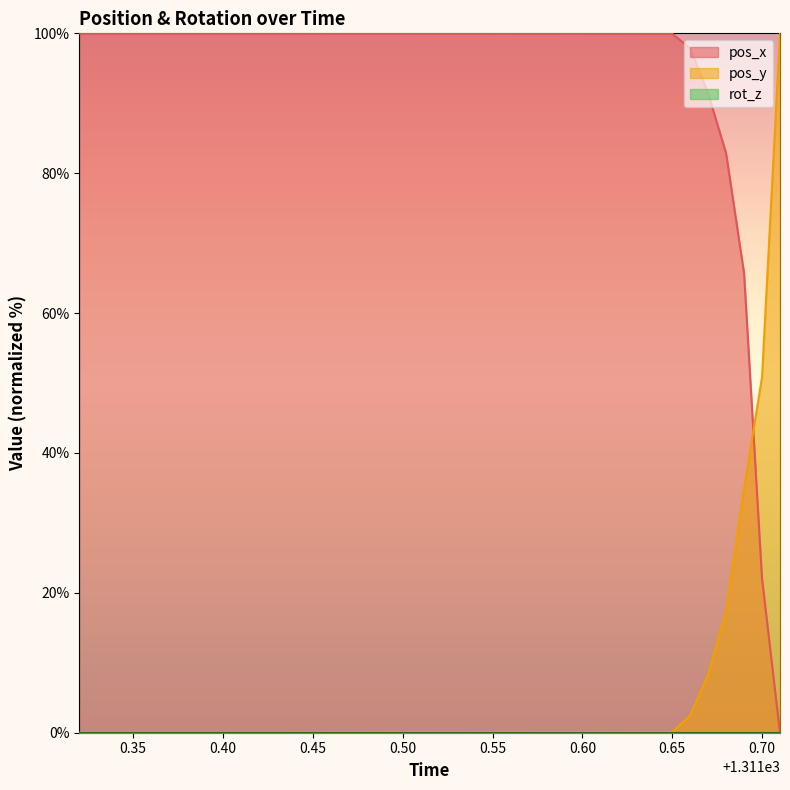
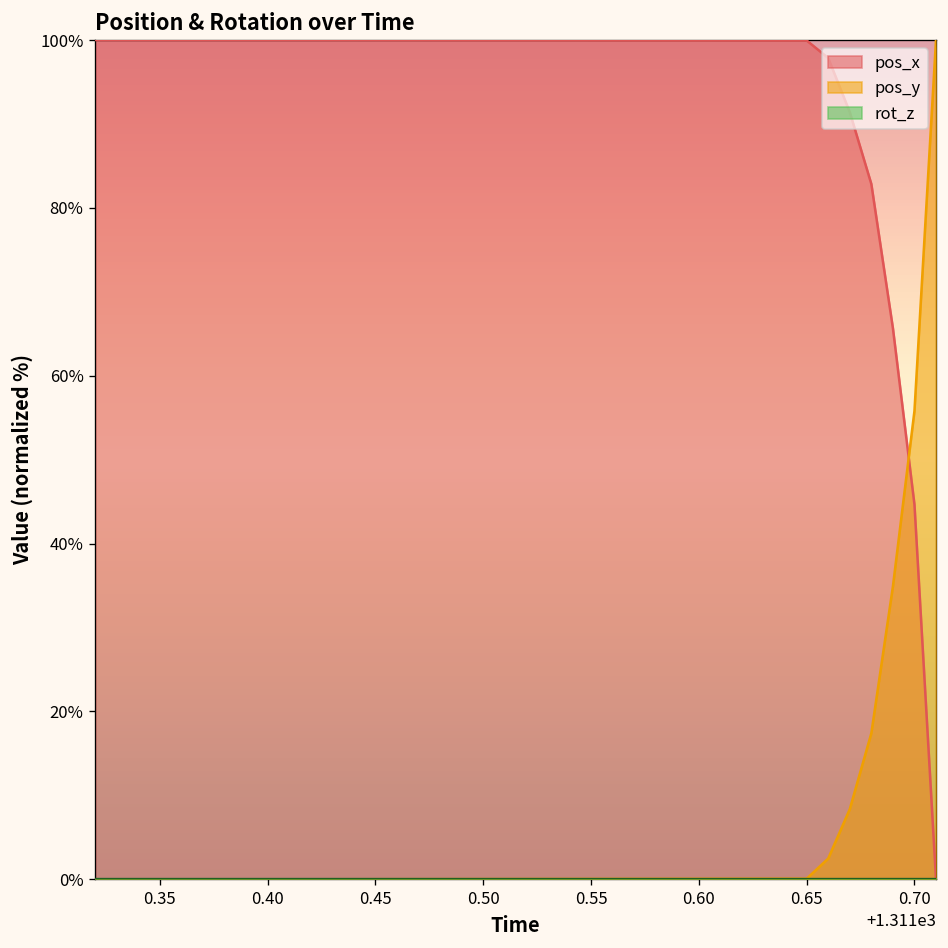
  {
    "pos_x": {
      "0.35": "100%",
      "0.40": "100%",
      "0.65": "100%",
-     "0.70": "22%"
+     "0.70": "45%"
    },
    "pos_y": {
-     "0.70": "51%"
+     "0.70": "56%"
    },
    "rot_z": {
      "0.70": "0%"
    }
  }
